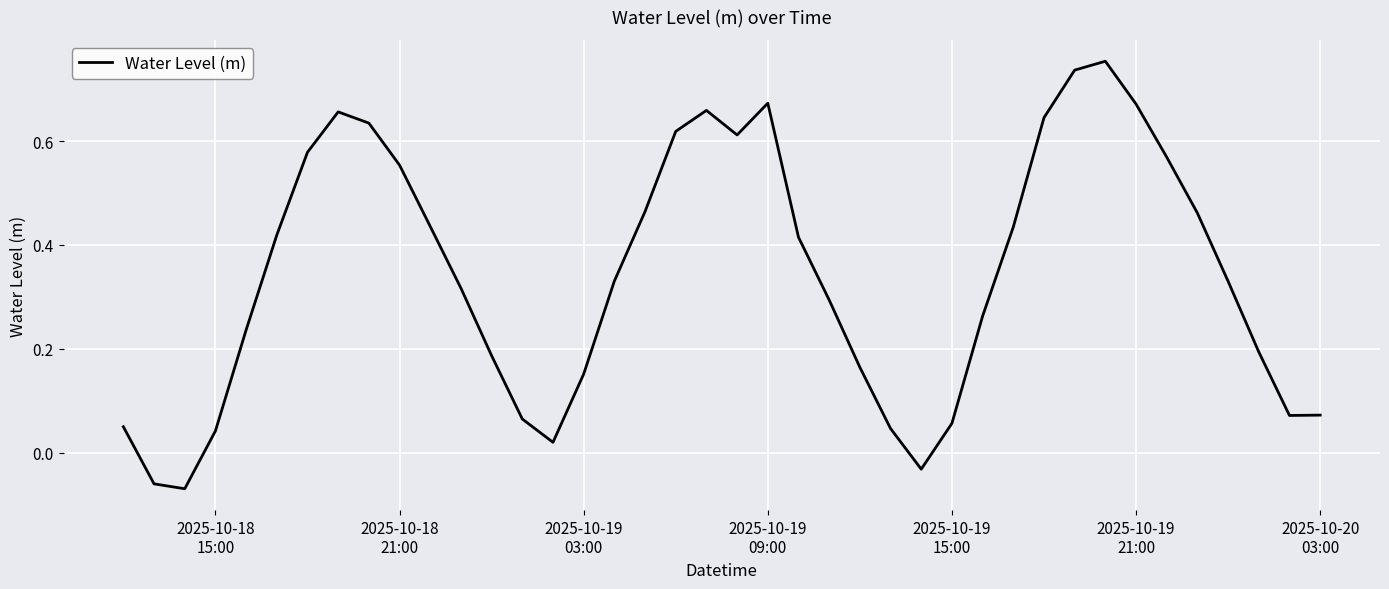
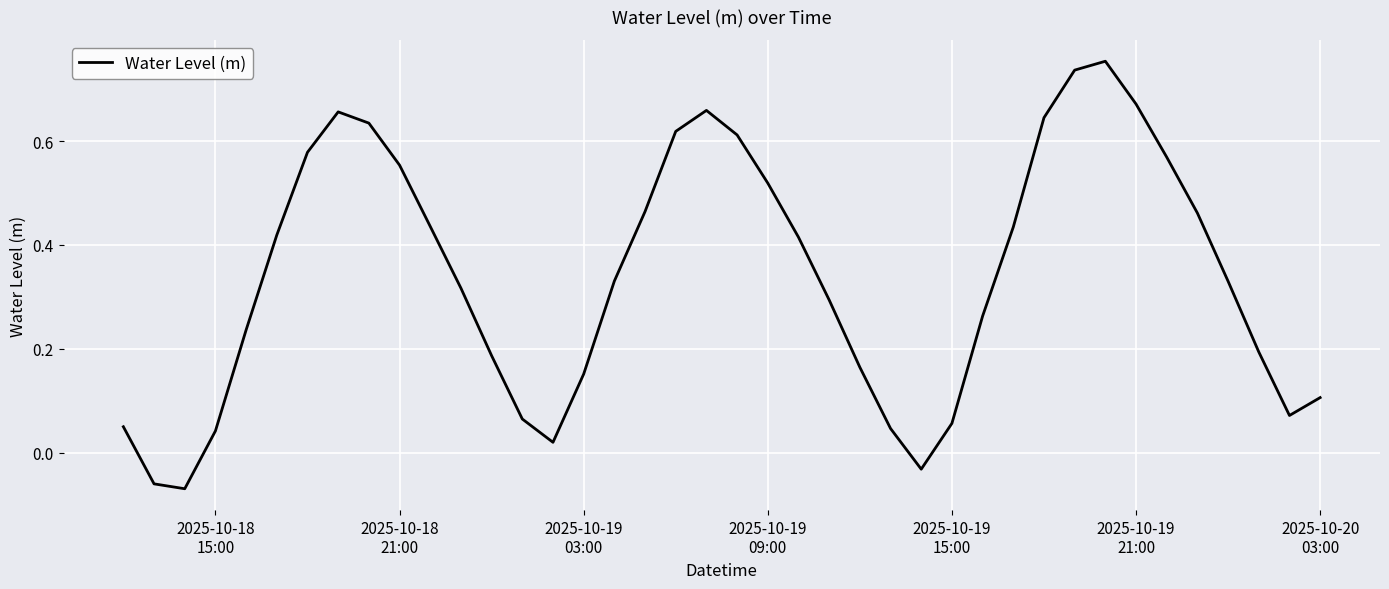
  {
    "2025-10-18 15:00": 0.04,
    "2025-10-18 21:00": 0.55,
    "2025-10-19 03:00": 0.15,
-   "2025-10-19 09:00": 0.67,
+   "2025-10-19 09:00": 0.52,
    "2025-10-19 15:00": 0.06,
    "2025-10-19 21:00": 0.67,
-   "2025-10-20 03:00": 0.07
+   "2025-10-20 03:00": 0.11
  }
